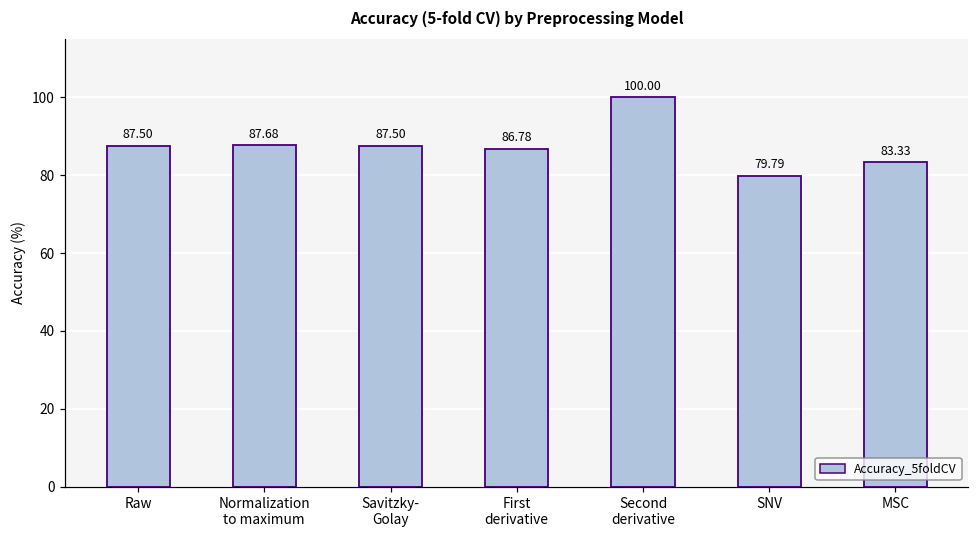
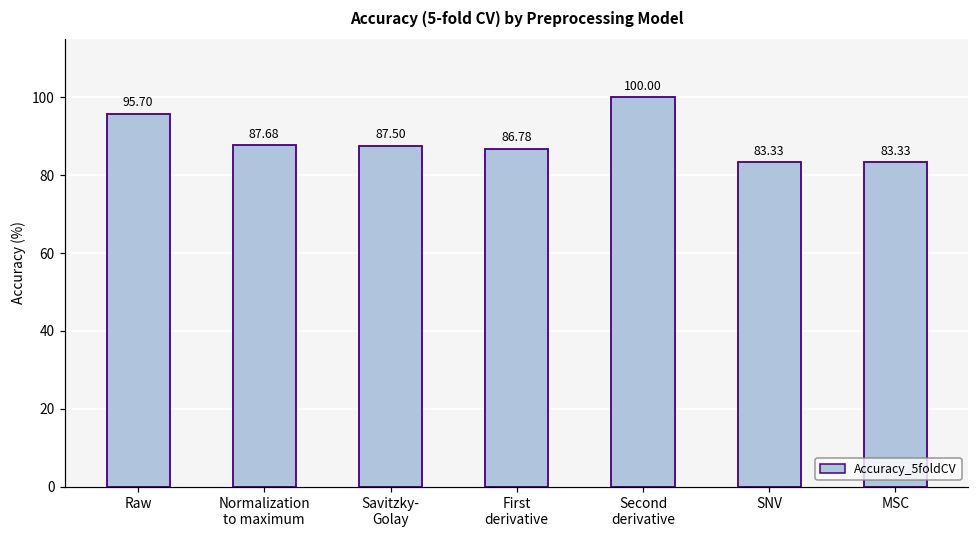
  {
-   "Raw": 87.50,
+   "Raw": 95.70,
    "Normalization to maximum": 87.68,
    "Savitzky- Golay": 87.50,
    "First derivative": 86.78,
    "Second derivative": 100.00,
-   "SNV": 79.79,
+   "SNV": 83.33,
    "MSC": 83.33
  }
